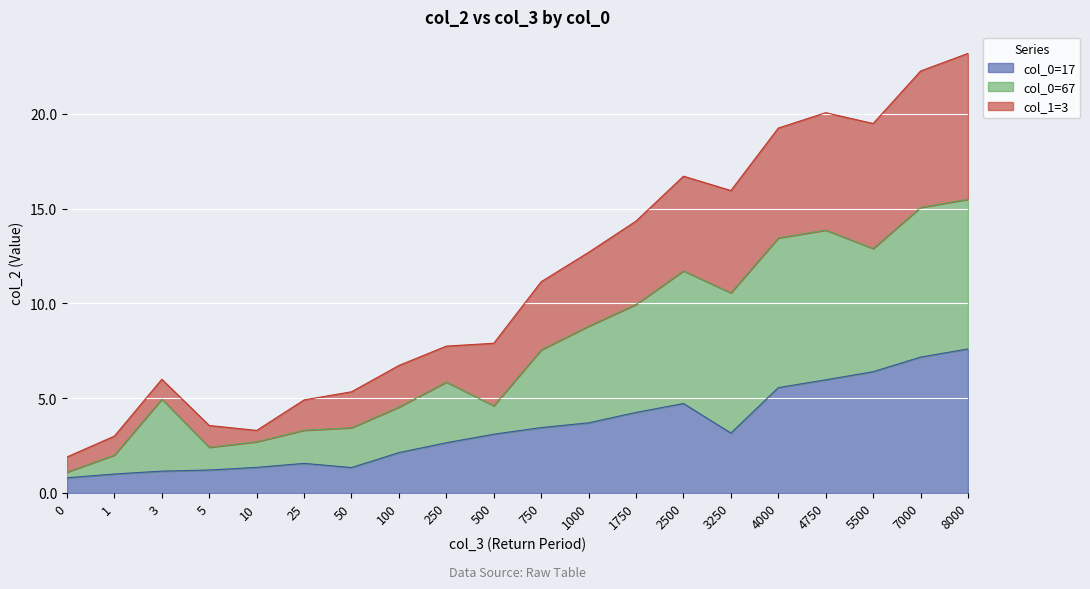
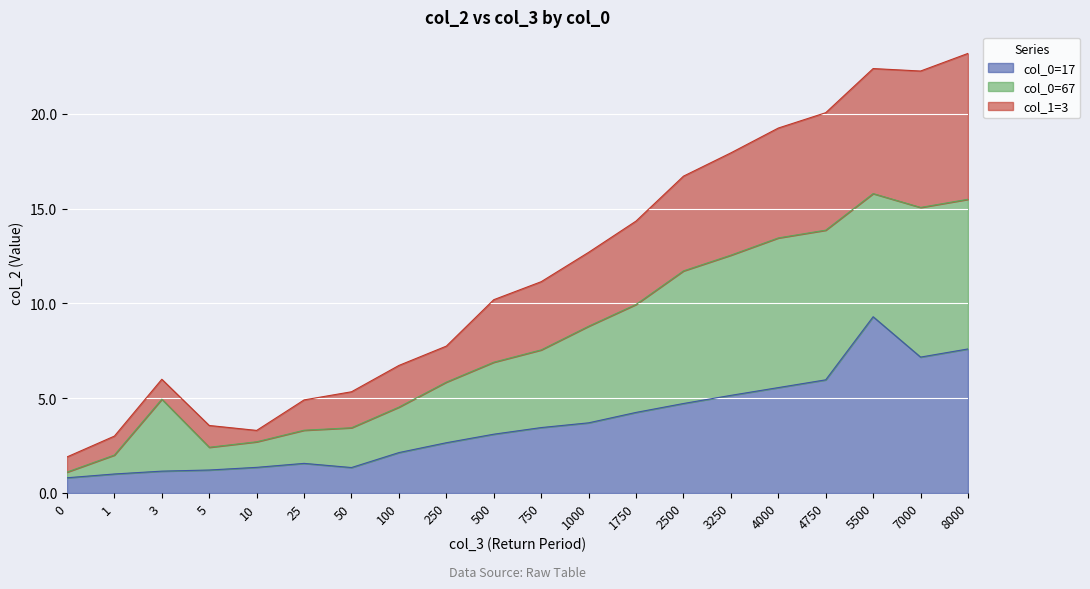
  {
    "col_0=17": {
      "0": 0.8,
      "1": 1.0,
      "3": 1.2,
      "5": 1.2,
      "10": 1.4,
      "25": 1.6,
      "50": 1.3,
      "100": 2.1,
      "250": 2.7,
      "500": 3.1,
      "750": 3.5,
      "1000": 3.7,
      "1750": 4.3,
      "2500": 4.7,
-     "3250": 3.2,
+     "3250": 5.2,
      "4000": 5.6,
      "4750": 6.0,
-     "5500": 6.4,
+     "5500": 9.3,
      "7000": 7.2,
      "8000": 7.6
    },
    "col_0=67": {
      "0": 0.3,
      "1": 1.0,
      "3": 3.8,
      "5": 1.2,
      "10": 1.4,
      "25": 1.8,
      "50": 2.1,
      "100": 2.4,
      "250": 3.2,
-     "500": 1.5,
+     "500": 3.8,
      "750": 4.1,
      "1000": 5.1,
      "1750": 5.7,
      "2500": 7.0,
      "3250": 7.4,
      "4000": 7.9,
      "4750": 7.9,
      "5500": 6.5,
      "7000": 7.9,
      "8000": 7.9
    },
    "col_1=3": {
      "0": 0.8,
      "1": 1.0,
      "3": 1.0,
      "5": 1.2,
      "10": 0.6,
      "25": 1.6,
      "50": 1.9,
      "100": 2.2,
      "250": 1.9,
      "500": 3.3,
      "750": 3.6,
      "1000": 3.9,
      "1750": 4.4,
      "2500": 5.0,
      "3250": 5.4,
      "4000": 5.8,
      "4750": 6.2,
      "5500": 6.6,
      "7000": 7.2,
      "8000": 7.7
    }
  }
